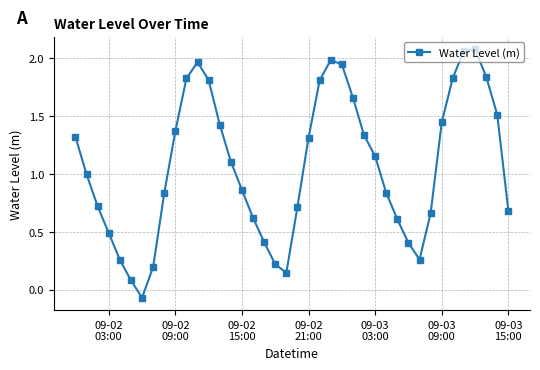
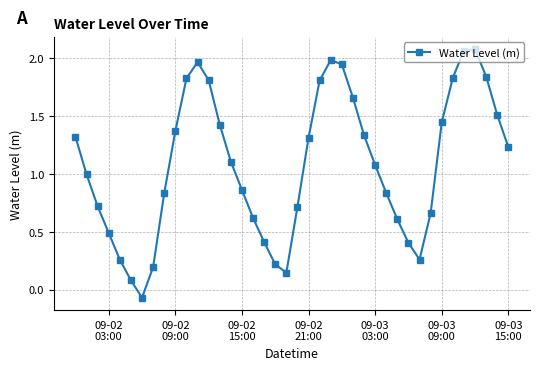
  {
    "09-02 03:00": 0.49,
    "09-02 09:00": 1.37,
    "09-02 15:00": 0.86,
    "09-02 21:00": 1.31,
-   "09-03 03:00": 1.15,
+   "09-03 03:00": 1.08,
    "09-03 09:00": 1.45,
-   "09-03 15:00": 0.68
+   "09-03 15:00": 1.23
  }
